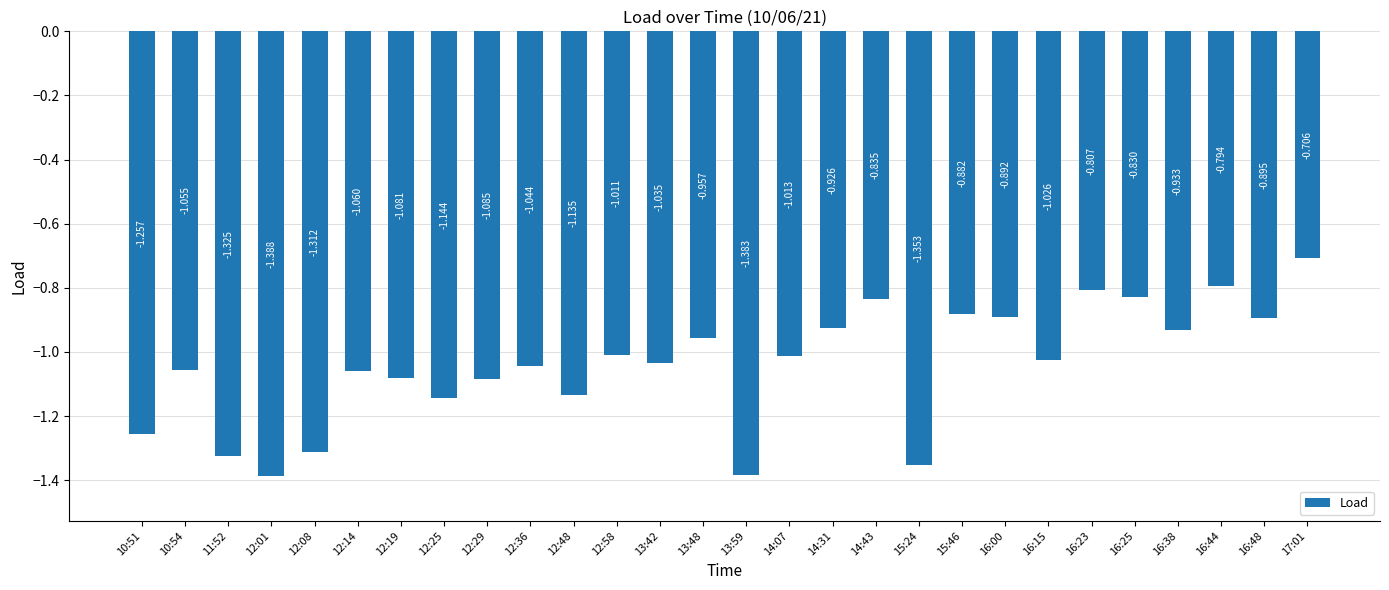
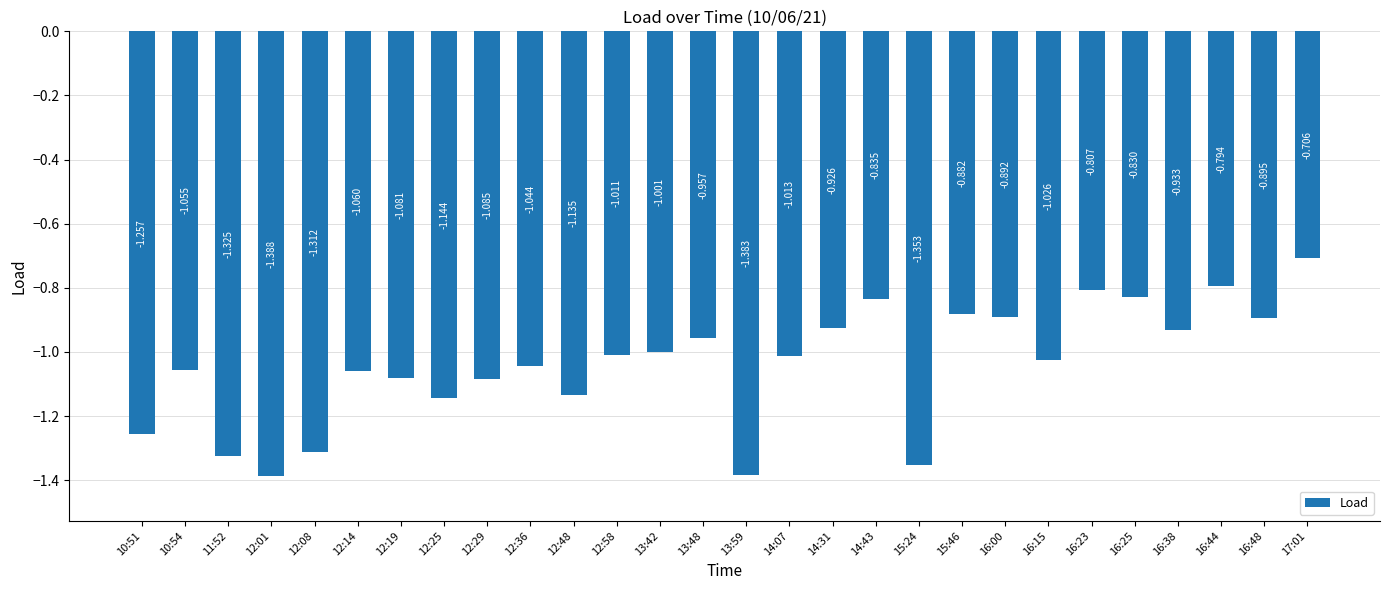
  {
    "10:51": -1.257,
    "10:54": -1.055,
    "11:52": -1.325,
    "12:01": -1.388,
    "12:08": -1.312,
    "12:14": -1.060,
    "12:19": -1.081,
    "12:25": -1.144,
    "12:29": -1.085,
    "12:36": -1.044,
    "12:48": -1.135,
    "12:58": -1.011,
-   "13:42": -1.035,
+   "13:42": -1.001,
    "13:48": -0.957,
    "13:59": -1.383,
    "14:07": -1.013,
    "14:31": -0.926,
    "14:43": -0.835,
    "15:24": -1.353,
    "15:46": -0.882,
    "16:00": -0.892,
    "16:15": -1.026,
    "16:23": -0.807,
    "16:25": -0.830,
    "16:38": -0.933,
    "16:44": -0.794,
    "16:48": -0.895,
    "17:01": -0.706
  }
